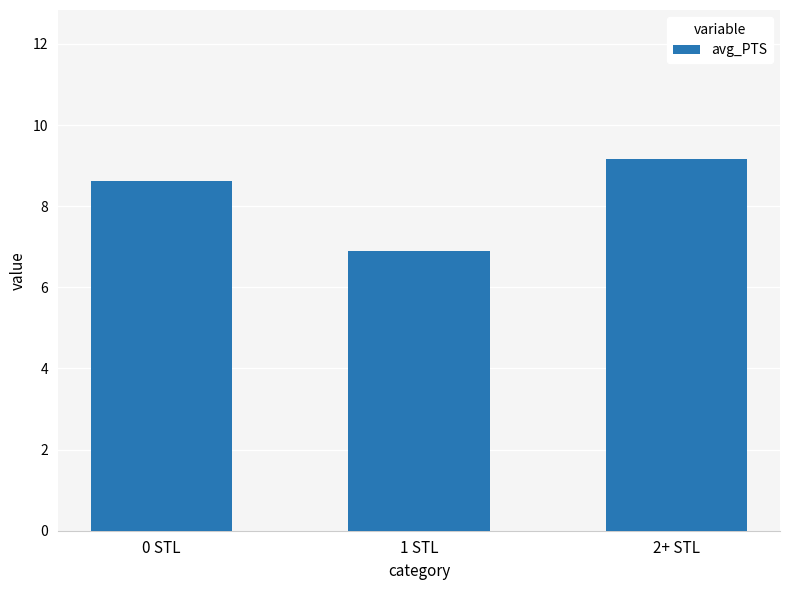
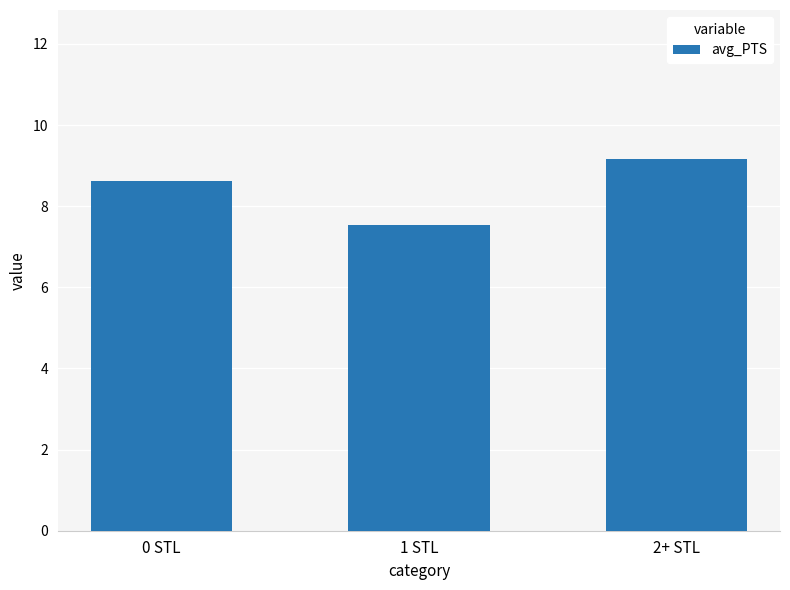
  {
    "0 STL": 8.6,
-   "1 STL": 6.9,
+   "1 STL": 7.5,
    "2+ STL": 9.2
  }
